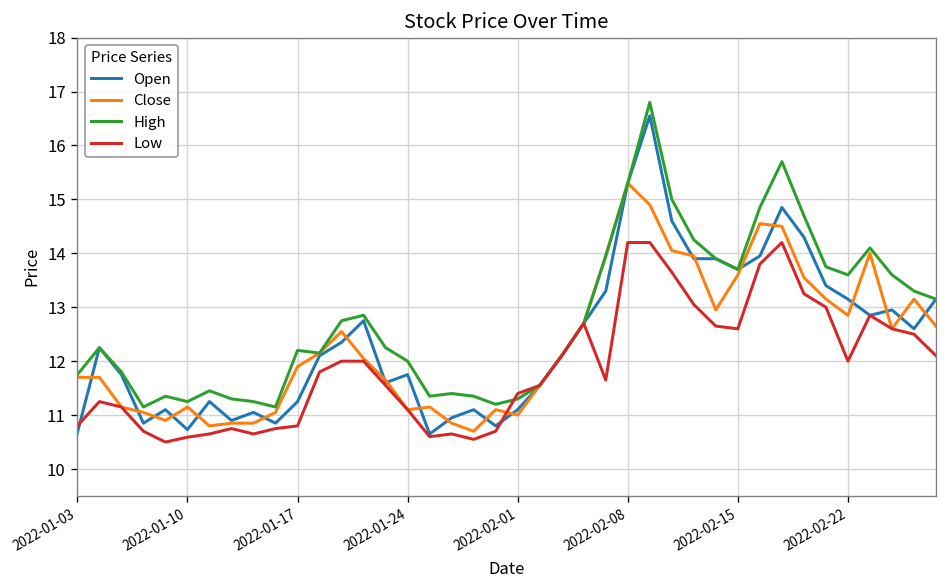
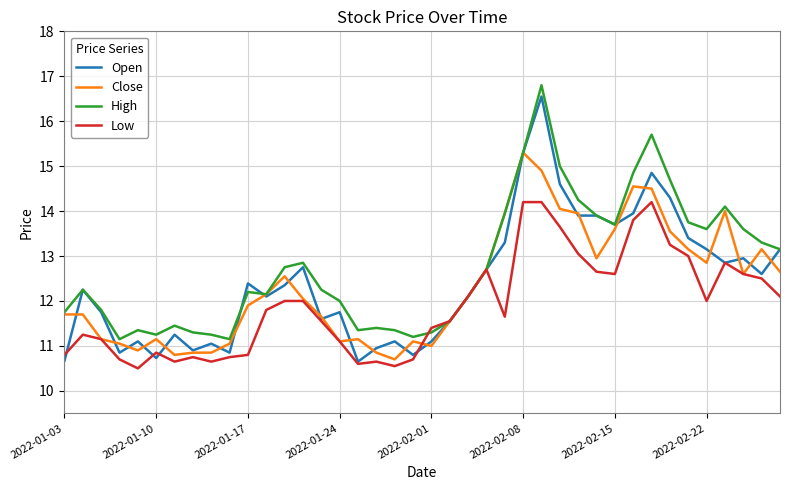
  {
    "Open": {
      "2022-01-03": 10.7,
      "2022-01-10": 10.7,
-     "2022-01-17": 11.3,
+     "2022-01-17": 12.4,
      "2022-01-24": 11.8,
      "2022-02-01": 11.1,
      "2022-02-22": 13.2
    },
    "Close": {
      "2022-01-10": 11.2,
      "2022-01-17": 11.9,
      "2022-02-01": 11.0,
      "2022-02-15": 13.6,
      "2022-02-22": 12.9
    },
    "High": {
      "2022-01-10": 11.3,
      "2022-01-17": 12.2,
      "2022-01-24": 12.0,
      "2022-02-01": 11.3,
      "2022-02-22": 13.6
    },
    "Low": {
      "2022-01-03": 10.8,
-     "2022-01-10": 10.6,
+     "2022-01-10": 10.9,
      "2022-01-17": 10.8,
      "2022-02-01": 11.4,
      "2022-02-08": 14.2,
      "2022-02-15": 12.6,
      "2022-02-22": 12.0
    }
  }
